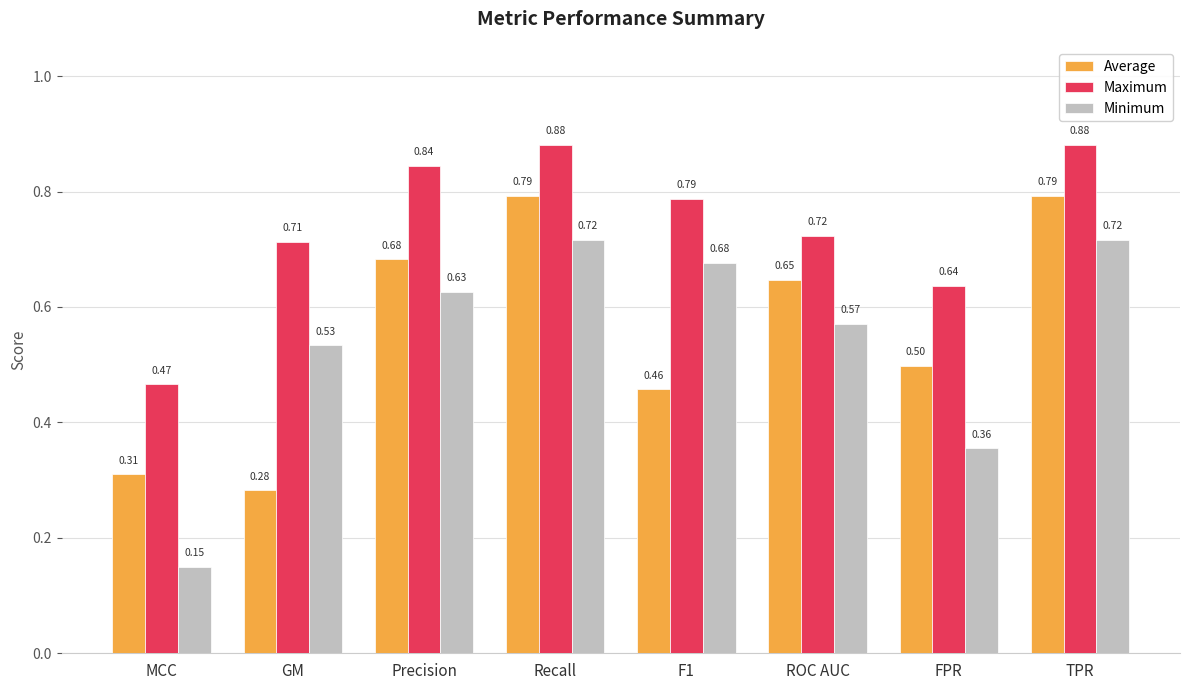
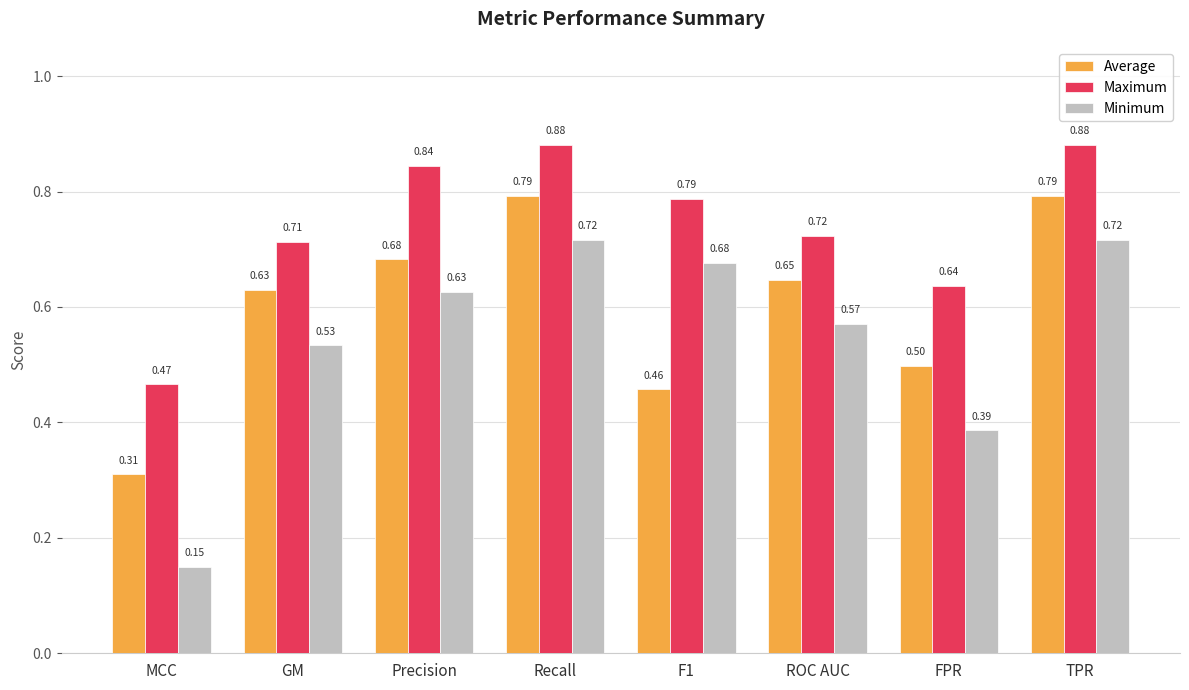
  {
    "Average": {
      "MCC": 0.31,
-     "GM": 0.28,
+     "GM": 0.63,
      "Precision": 0.68,
      "Recall": 0.79,
      "F1": 0.46,
      "ROC AUC": 0.65,
      "FPR": 0.50,
      "TPR": 0.79
    },
    "Maximum": {
      "MCC": 0.47,
      "GM": 0.71,
      "Precision": 0.84,
      "Recall": 0.88,
      "F1": 0.79,
      "ROC AUC": 0.72,
      "FPR": 0.64,
      "TPR": 0.88
    },
    "Minimum": {
      "MCC": 0.15,
      "GM": 0.53,
      "Precision": 0.63,
      "Recall": 0.72,
      "F1": 0.68,
      "ROC AUC": 0.57,
-     "FPR": 0.36,
+     "FPR": 0.39,
      "TPR": 0.72
    }
  }
